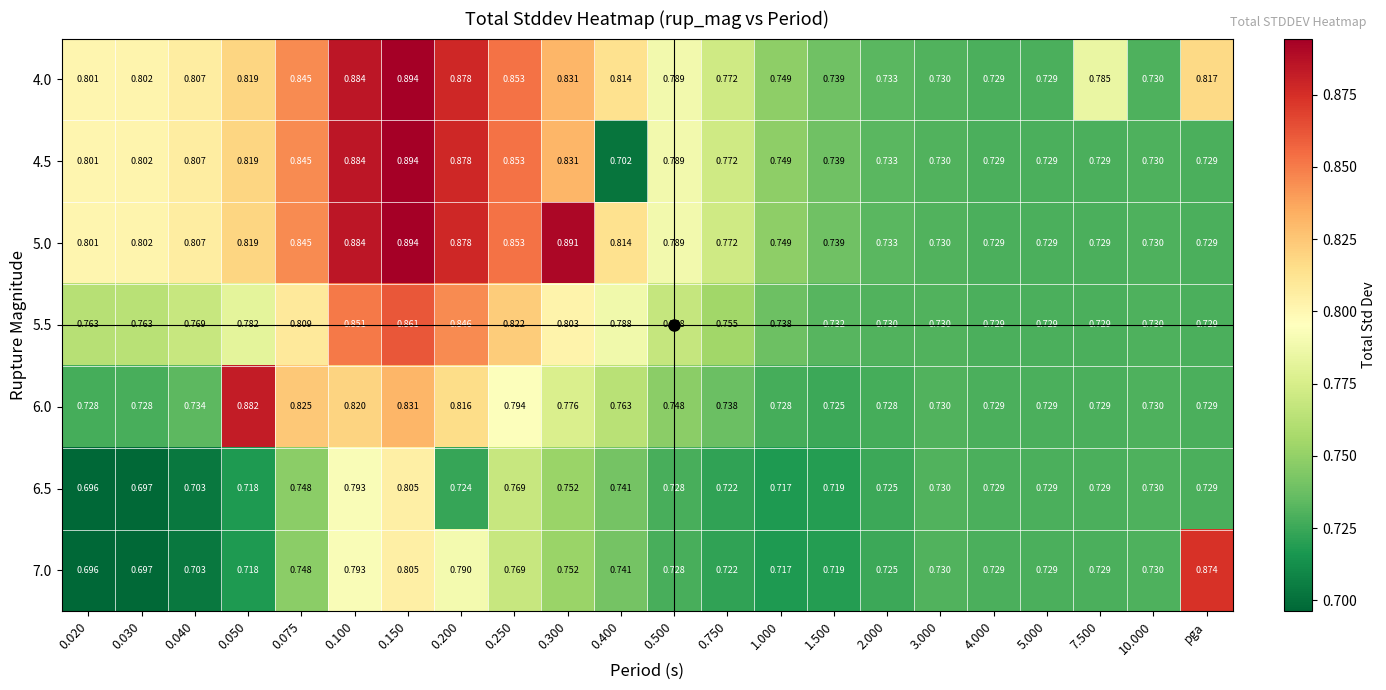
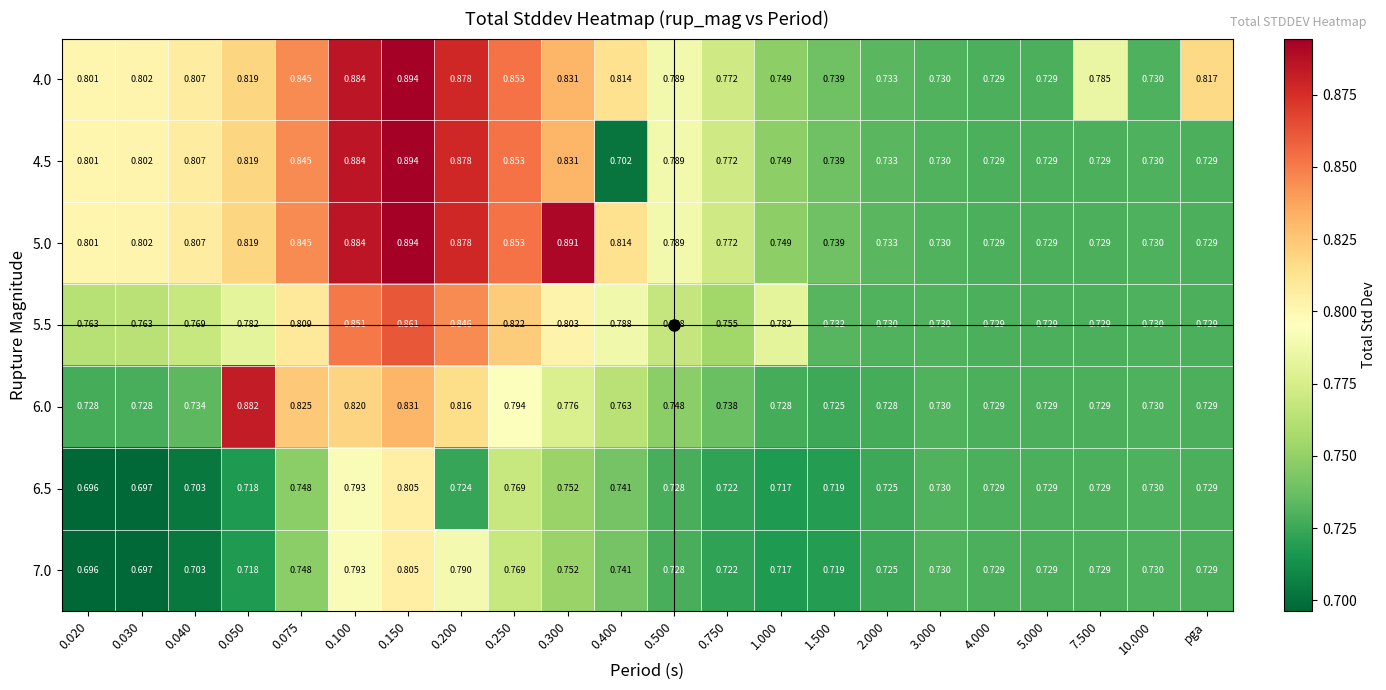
  {
    "4.0": {
      "0.020": 0.801,
      "0.030": 0.802,
      "0.040": 0.807,
      "0.050": 0.819,
      "0.075": 0.845,
      "0.100": 0.884,
      "0.150": 0.894,
      "0.200": 0.878,
      "0.250": 0.853,
      "0.300": 0.831,
      "0.400": 0.814,
      "0.500": 0.789,
      "0.750": 0.772,
      "1.000": 0.749,
      "1.500": 0.739,
      "2.000": 0.733,
      "3.000": 0.730,
      "4.000": 0.729,
      "5.000": 0.729,
      "7.500": 0.785,
      "10.000": 0.730,
      "pga": 0.817
    },
    "4.5": {
      "0.020": 0.801,
      "0.030": 0.802,
      "0.040": 0.807,
      "0.050": 0.819,
      "0.075": 0.845,
      "0.100": 0.884,
      "0.150": 0.894,
      "0.200": 0.878,
      "0.250": 0.853,
      "0.300": 0.831,
      "0.400": 0.702,
      "0.500": 0.789,
      "0.750": 0.772,
      "1.000": 0.749,
      "1.500": 0.739,
      "2.000": 0.733,
      "3.000": 0.730,
      "4.000": 0.729,
      "5.000": 0.729,
      "7.500": 0.729,
      "10.000": 0.730,
      "pga": 0.729
    },
    "5.0": {
      "0.020": 0.801,
      "0.030": 0.802,
      "0.040": 0.807,
      "0.050": 0.819,
      "0.075": 0.845,
      "0.100": 0.884,
      "0.150": 0.894,
      "0.200": 0.878,
      "0.250": 0.853,
      "0.300": 0.891,
      "0.400": 0.814,
      "0.500": 0.789,
      "0.750": 0.772,
      "1.000": 0.749,
      "1.500": 0.739,
      "2.000": 0.733,
      "3.000": 0.730,
      "4.000": 0.729,
      "5.000": 0.729,
      "7.500": 0.729,
      "10.000": 0.730,
      "pga": 0.729
    },
    "5.5": {
      "0.020": 0.763,
      "0.030": 0.763,
      "0.040": 0.769,
      "0.050": 0.782,
      "0.075": 0.809,
      "0.100": 0.851,
      "0.150": 0.861,
      "0.200": 0.846,
      "0.250": 0.822,
      "0.300": 0.803,
      "0.400": 0.788,
      "0.750": 0.755,
-     "1.000": 0.738,
+     "1.000": 0.782,
      "1.500": 0.732,
      "2.000": 0.730,
      "3.000": 0.730,
      "4.000": 0.729,
      "5.000": 0.729,
      "7.500": 0.729,
      "10.000": 0.730,
      "pga": 0.729
    },
    "6.0": {
      "0.020": 0.728,
      "0.030": 0.728,
      "0.040": 0.734,
      "0.050": 0.882,
      "0.075": 0.825,
      "0.100": 0.820,
      "0.150": 0.831,
      "0.200": 0.816,
      "0.250": 0.794,
      "0.300": 0.776,
      "0.400": 0.763,
      "0.500": 0.748,
      "0.750": 0.738,
      "1.000": 0.728,
      "1.500": 0.725,
      "2.000": 0.728,
      "3.000": 0.730,
      "4.000": 0.729,
      "5.000": 0.729,
      "7.500": 0.729,
      "10.000": 0.730,
      "pga": 0.729
    },
    "6.5": {
      "0.020": 0.696,
      "0.030": 0.697,
      "0.040": 0.703,
      "0.050": 0.718,
      "0.075": 0.748,
      "0.100": 0.793,
      "0.150": 0.805,
      "0.200": 0.724,
      "0.250": 0.769,
      "0.300": 0.752,
      "0.400": 0.741,
      "0.500": 0.728,
      "0.750": 0.722,
      "1.000": 0.717,
      "1.500": 0.719,
      "2.000": 0.725,
      "3.000": 0.730,
      "4.000": 0.729,
      "5.000": 0.729,
      "7.500": 0.729,
      "10.000": 0.730,
      "pga": 0.729
    },
    "7.0": {
      "0.020": 0.696,
      "0.030": 0.697,
      "0.040": 0.703,
      "0.050": 0.718,
      "0.075": 0.748,
      "0.100": 0.793,
      "0.150": 0.805,
      "0.200": 0.790,
      "0.250": 0.769,
      "0.300": 0.752,
      "0.400": 0.741,
      "0.500": 0.728,
      "0.750": 0.722,
      "1.000": 0.717,
      "1.500": 0.719,
      "2.000": 0.725,
      "3.000": 0.730,
      "4.000": 0.729,
      "5.000": 0.729,
      "7.500": 0.729,
      "10.000": 0.730,
-     "pga": 0.874
+     "pga": 0.729
    }
  }
